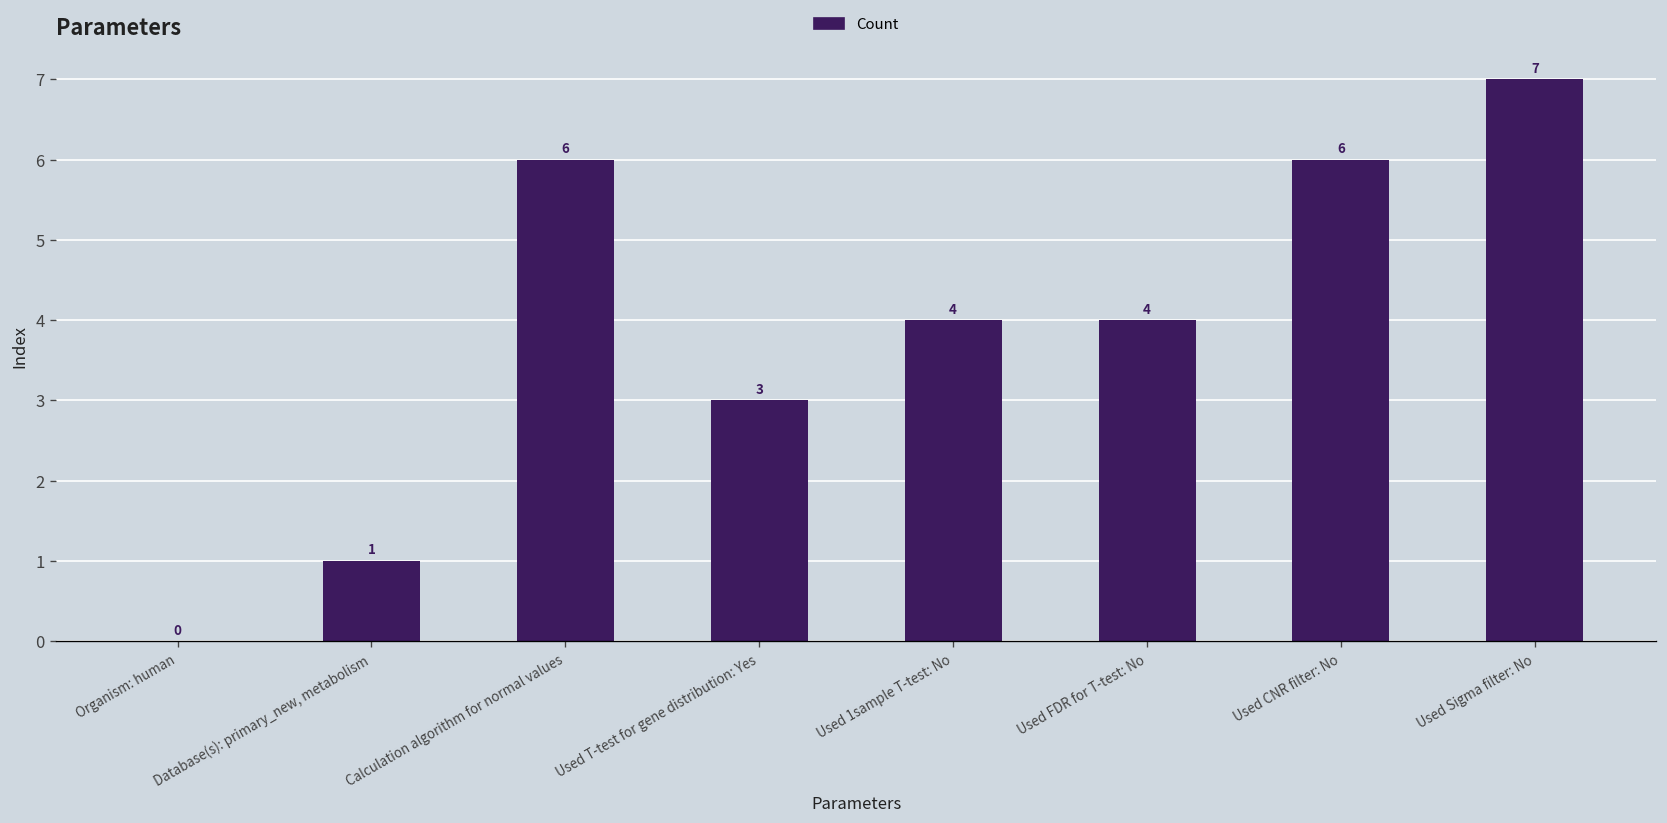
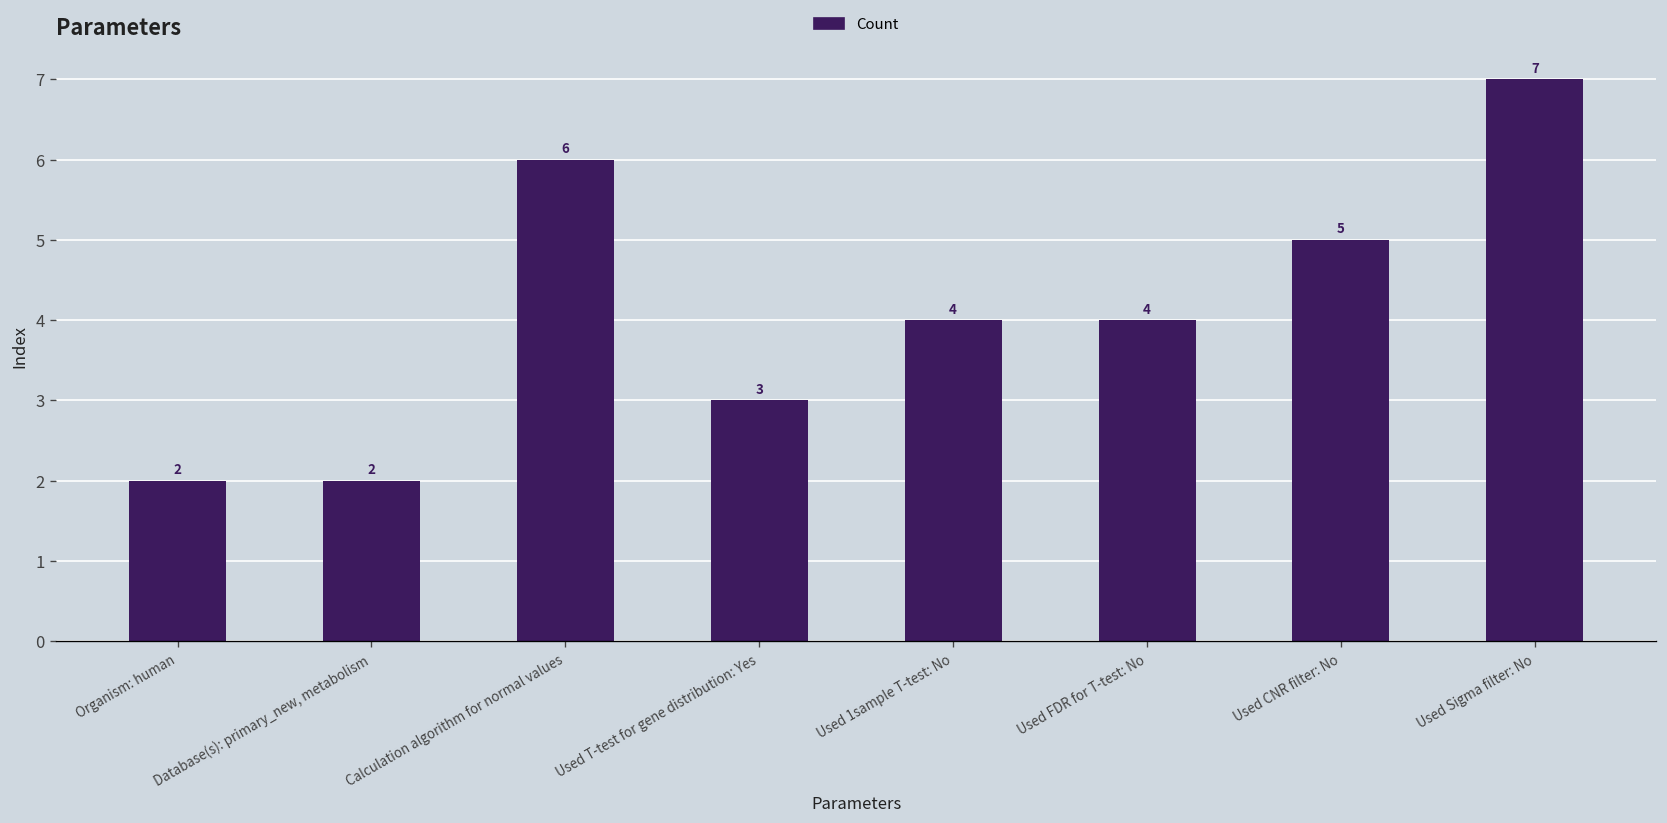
  {
-   "Organism: human": 0,
-   "Database(s): primary_new, metabolism": 1,
+   "Organism: human": 2,
+   "Database(s): primary_new, metabolism": 2,
    "Calculation algorithm for normal values": 6,
    "Used T-test for gene distribution: Yes": 3,
    "Used 1sample T-test: No": 4,
    "Used FDR for T-test: No": 4,
-   "Used CNR filter: No": 6,
+   "Used CNR filter: No": 5,
    "Used Sigma filter: No": 7
  }
